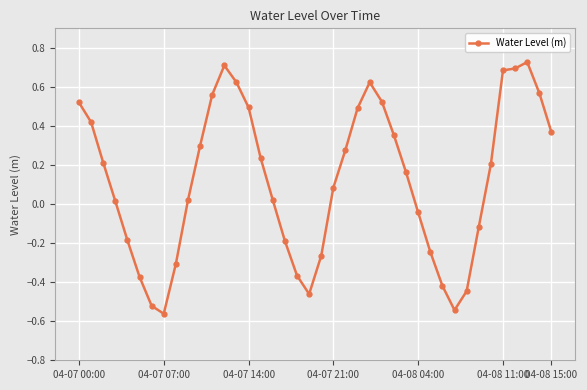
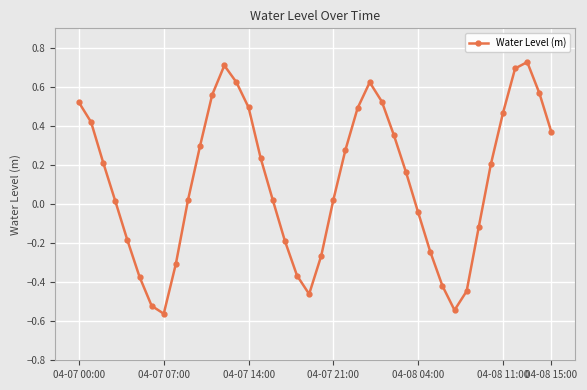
  {
    "04-07 00:00": 0.52,
    "04-07 07:00": -0.56,
    "04-07 14:00": 0.49,
-   "04-07 21:00": 0.08,
+   "04-07 21:00": 0.02,
    "04-08 04:00": -0.04,
-   "04-08 11:00": 0.68,
+   "04-08 11:00": 0.47,
    "04-08 15:00": 0.37
  }
